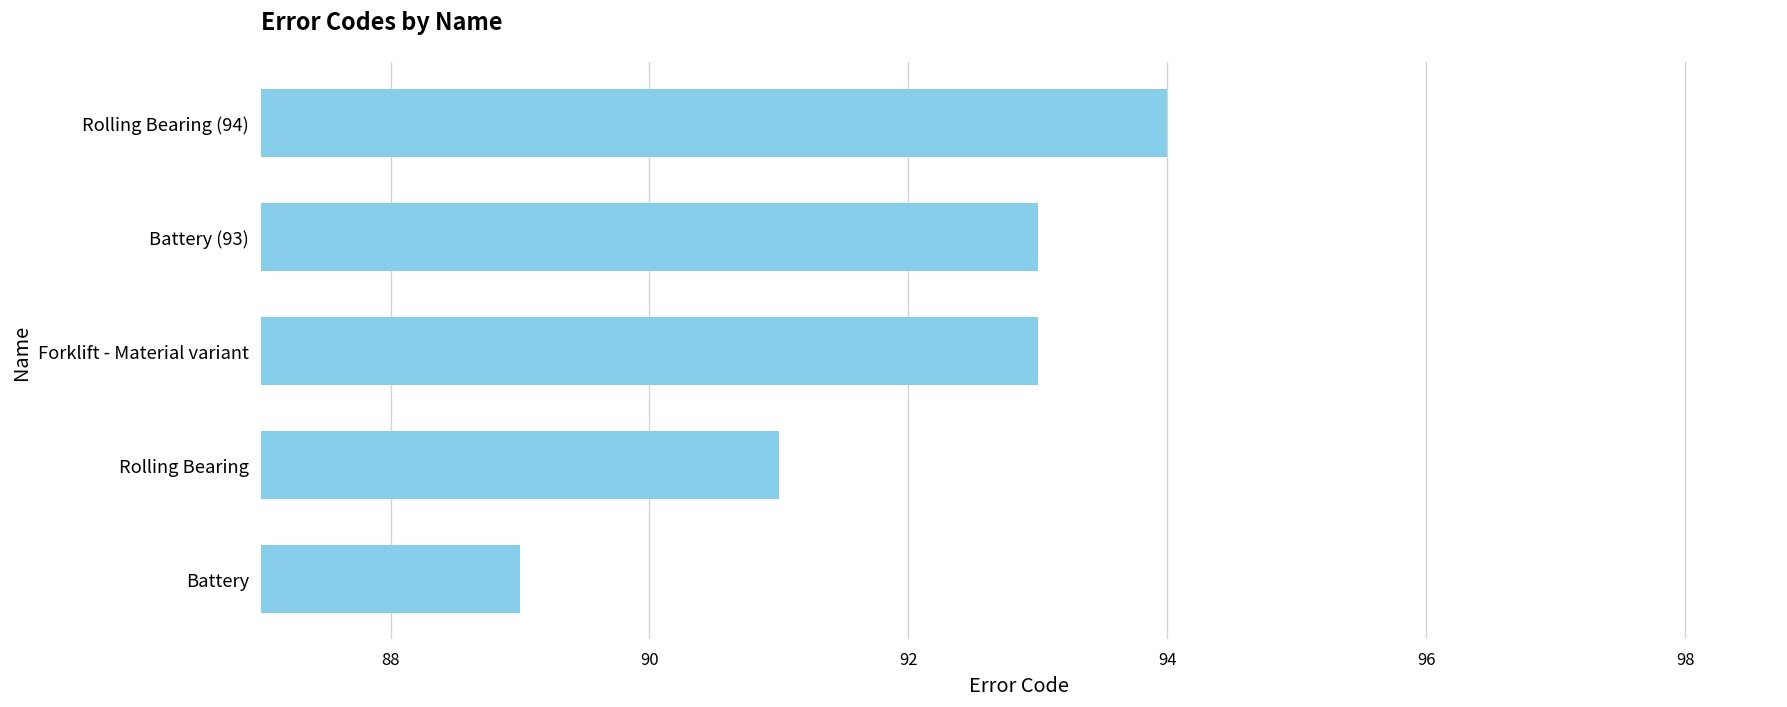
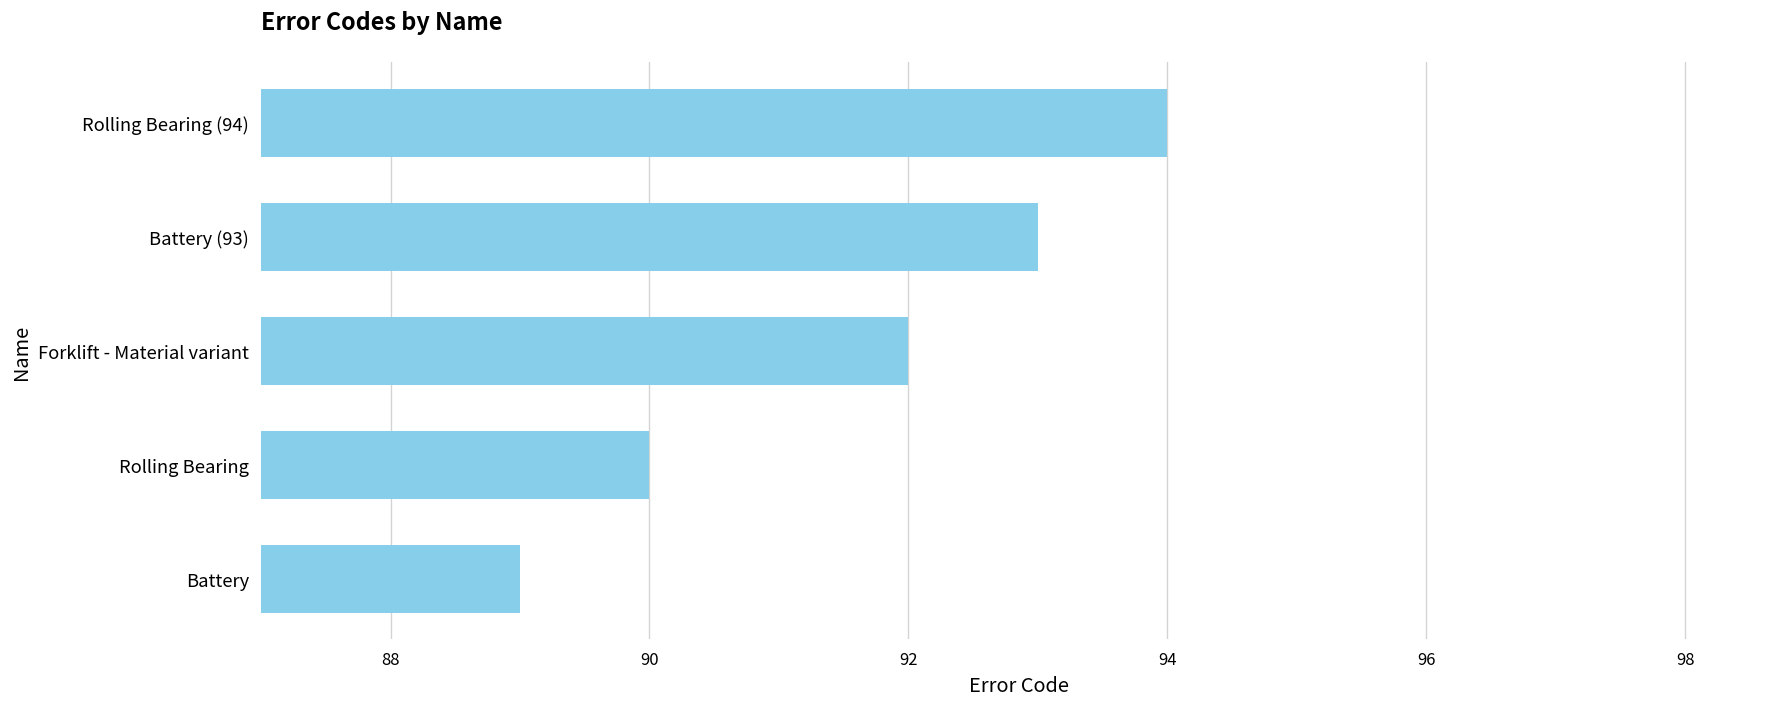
  {
    "Rolling Bearing (94)": 94,
    "Battery (93)": 93,
-   "Forklift - Material variant": 93,
-   "Rolling Bearing": 91,
+   "Forklift - Material variant": 92,
+   "Rolling Bearing": 90,
    "Battery": 89
  }
